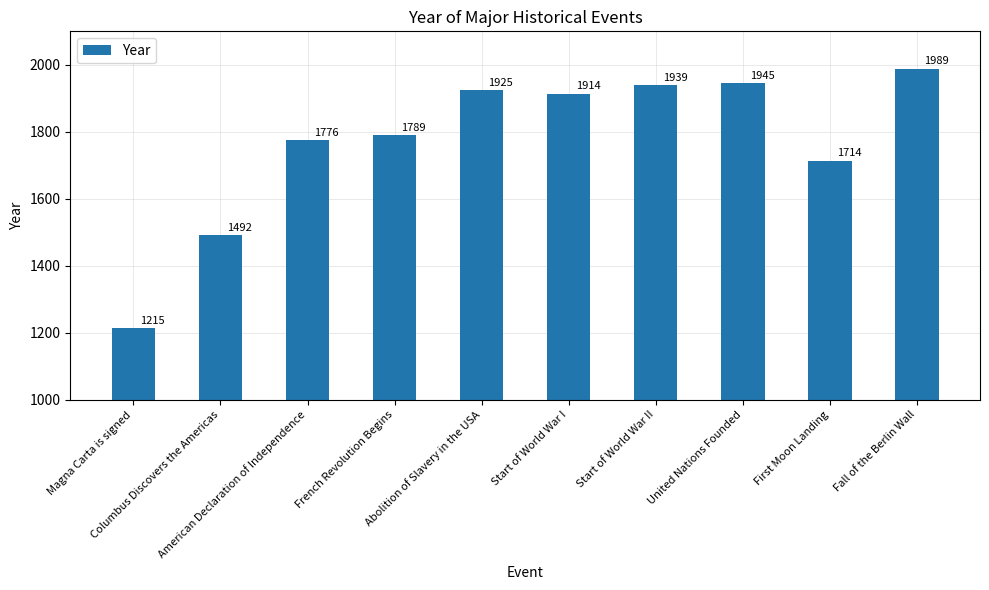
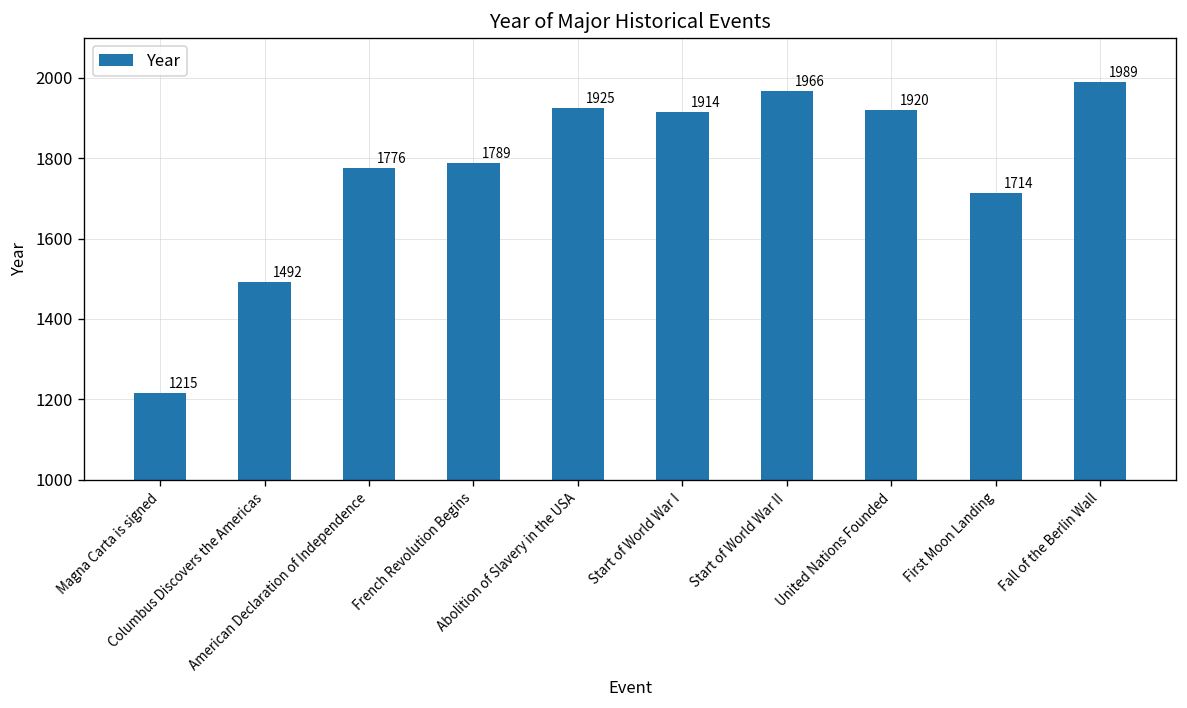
  {
    "Magna Carta is signed": 1215,
    "Columbus Discovers the Americas": 1492,
    "American Declaration of Independence": 1776,
    "French Revolution Begins": 1789,
    "Abolition of Slavery in the USA": 1925,
    "Start of World War I": 1914,
-   "Start of World War II": 1939,
-   "United Nations Founded": 1945,
+   "Start of World War II": 1966,
+   "United Nations Founded": 1920,
    "First Moon Landing": 1714,
    "Fall of the Berlin Wall": 1989
  }
